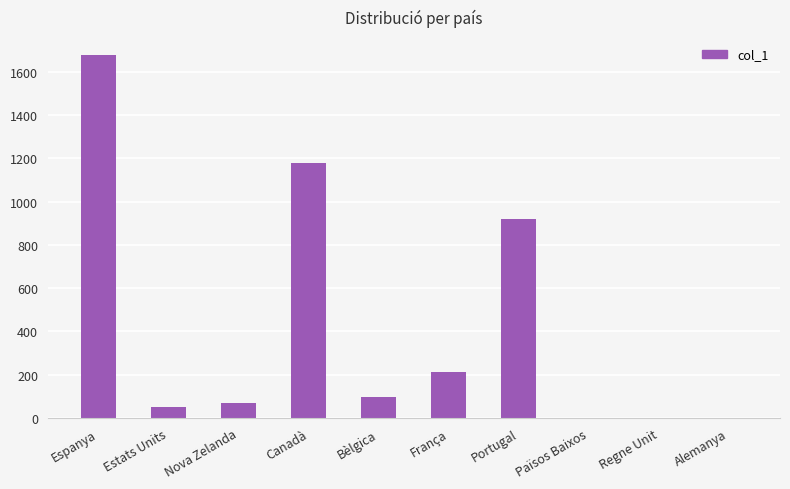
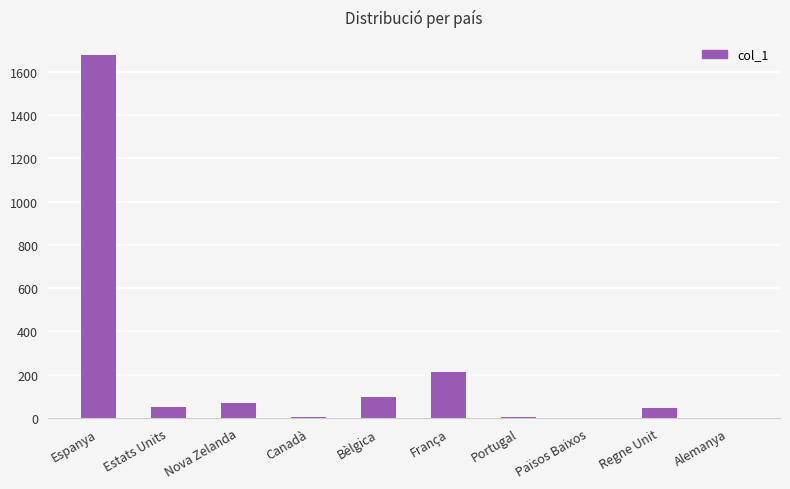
  {
    "Espanya": 1680,
    "Estats Units": 50,
    "Nova Zelanda": 70,
-   "Canadà": 1180,
+   "Canadà": 10,
    "Bèlgica": 100,
    "França": 210,
-   "Portugal": 920,
-   "Regne Unit": 0
+   "Portugal": 0,
+   "Regne Unit": 50
  }
